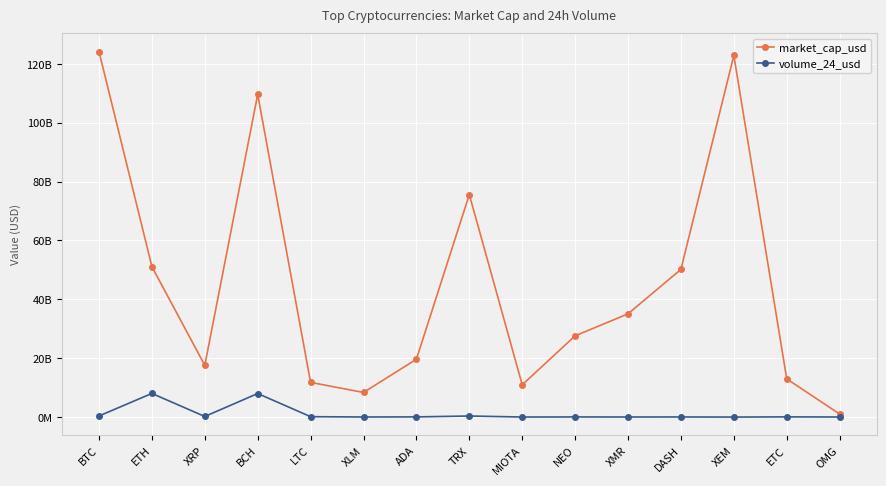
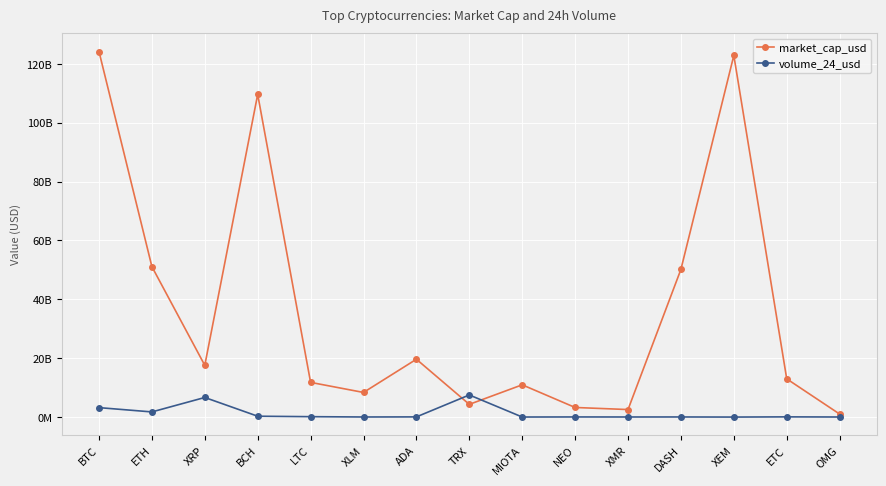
  {
    "market_cap_usd": {
      "BTC": 124000000000,
      "ETH": 51000000000,
      "XRP": 18000000000,
      "BCH": 110000000000,
      "LTC": 12000000000,
      "XLM": 8000000000,
      "ADA": 20000000000,
-     "TRX": 76000000000,
+     "TRX": 4000000000,
      "MIOTA": 11000000000,
-     "NEO": 28000000000,
-     "XMR": 35000000000,
+     "NEO": 3000000000,
+     "XMR": 3000000000,
      "DASH": 50000000000,
      "XEM": 123000000000,
      "ETC": 13000000000,
      "OMG": 1000000000
    },
    "volume_24_usd": {
-     "BTC": 0,
-     "ETH": 8000000000,
-     "XRP": 0,
-     "BCH": 8000000000,
+     "BTC": 3000000000,
+     "ETH": 2000000000,
+     "XRP": 7000000000,
+     "BCH": 0,
      "LTC": 0,
      "XLM": 0,
      "ADA": 0,
-     "TRX": 0,
+     "TRX": 8000000000,
      "MIOTA": 0,
      "NEO": 0,
      "XMR": 0,
      "DASH": 0,
      "XEM": 0,
      "ETC": 0,
      "OMG": 0
    }
  }
